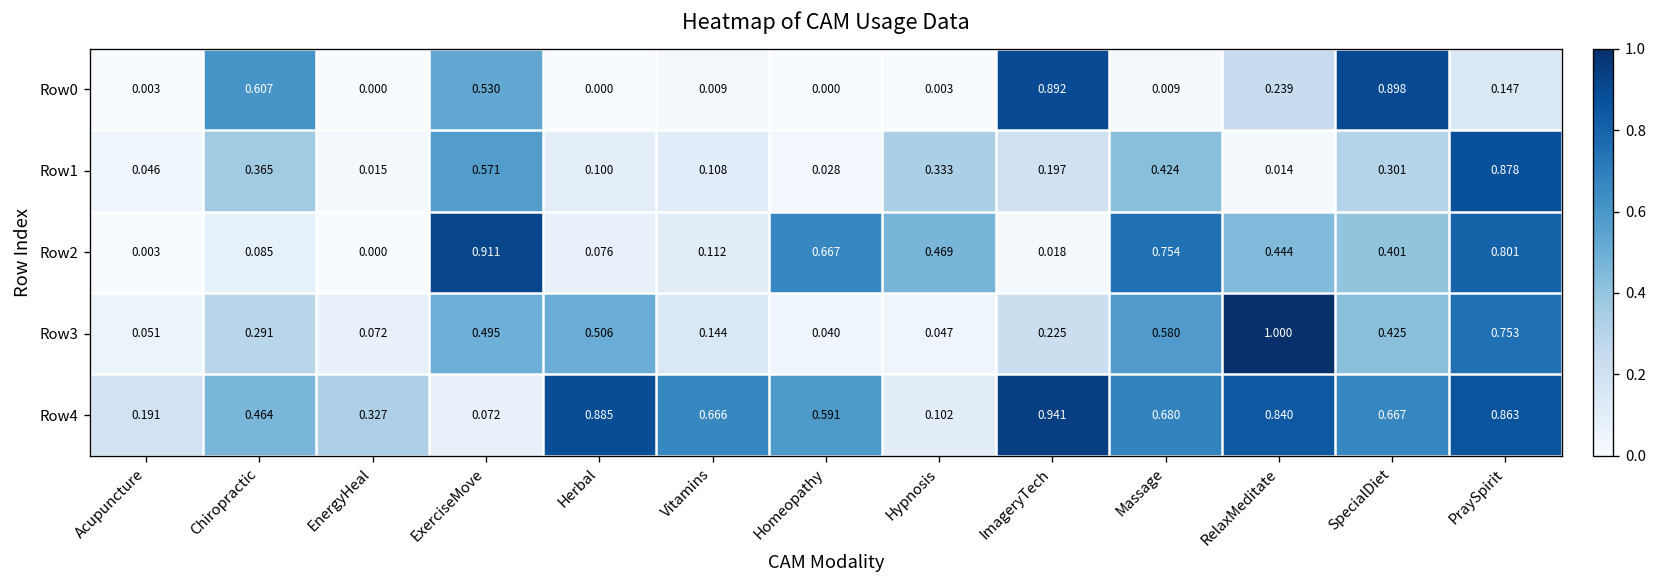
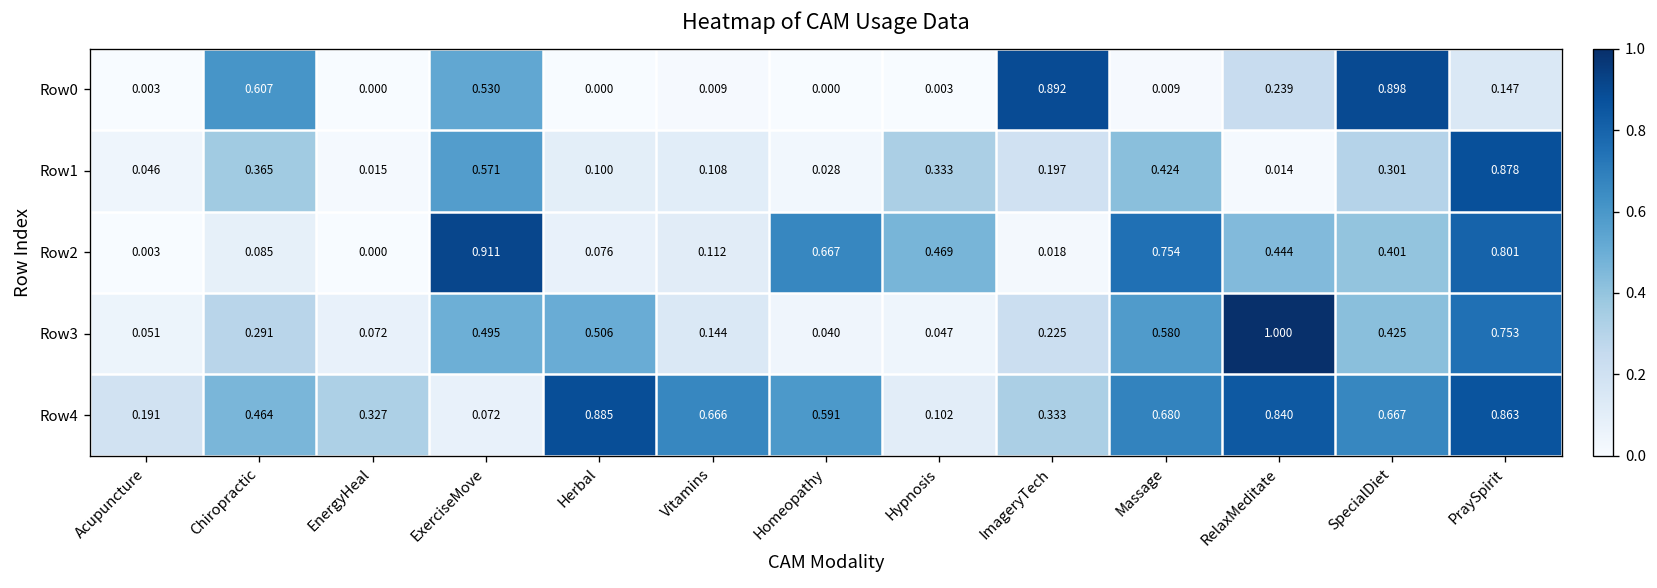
  {
    "Row0": {
      "Acupuncture": 0.003,
      "Chiropractic": 0.607,
      "EnergyHeal": 0.000,
      "ExerciseMove": 0.530,
      "Herbal": 0.000,
      "Vitamins": 0.009,
      "Homeopathy": 0.000,
      "Hypnosis": 0.003,
      "ImageryTech": 0.892,
      "Massage": 0.009,
      "RelaxMeditate": 0.239,
      "SpecialDiet": 0.898,
      "PraySpirit": 0.147
    },
    "Row1": {
      "Acupuncture": 0.046,
      "Chiropractic": 0.365,
      "EnergyHeal": 0.015,
      "ExerciseMove": 0.571,
      "Herbal": 0.100,
      "Vitamins": 0.108,
      "Homeopathy": 0.028,
      "Hypnosis": 0.333,
      "ImageryTech": 0.197,
      "Massage": 0.424,
      "RelaxMeditate": 0.014,
      "SpecialDiet": 0.301,
      "PraySpirit": 0.878
    },
    "Row2": {
      "Acupuncture": 0.003,
      "Chiropractic": 0.085,
      "EnergyHeal": 0.000,
      "ExerciseMove": 0.911,
      "Herbal": 0.076,
      "Vitamins": 0.112,
      "Homeopathy": 0.667,
      "Hypnosis": 0.469,
      "ImageryTech": 0.018,
      "Massage": 0.754,
      "RelaxMeditate": 0.444,
      "SpecialDiet": 0.401,
      "PraySpirit": 0.801
    },
    "Row3": {
      "Acupuncture": 0.051,
      "Chiropractic": 0.291,
      "EnergyHeal": 0.072,
      "ExerciseMove": 0.495,
      "Herbal": 0.506,
      "Vitamins": 0.144,
      "Homeopathy": 0.040,
      "Hypnosis": 0.047,
      "ImageryTech": 0.225,
      "Massage": 0.580,
      "RelaxMeditate": 1.000,
      "SpecialDiet": 0.425,
      "PraySpirit": 0.753
    },
    "Row4": {
      "Acupuncture": 0.191,
      "Chiropractic": 0.464,
      "EnergyHeal": 0.327,
      "ExerciseMove": 0.072,
      "Herbal": 0.885,
      "Vitamins": 0.666,
      "Homeopathy": 0.591,
      "Hypnosis": 0.102,
-     "ImageryTech": 0.941,
+     "ImageryTech": 0.333,
      "Massage": 0.680,
      "RelaxMeditate": 0.840,
      "SpecialDiet": 0.667,
      "PraySpirit": 0.863
    }
  }
